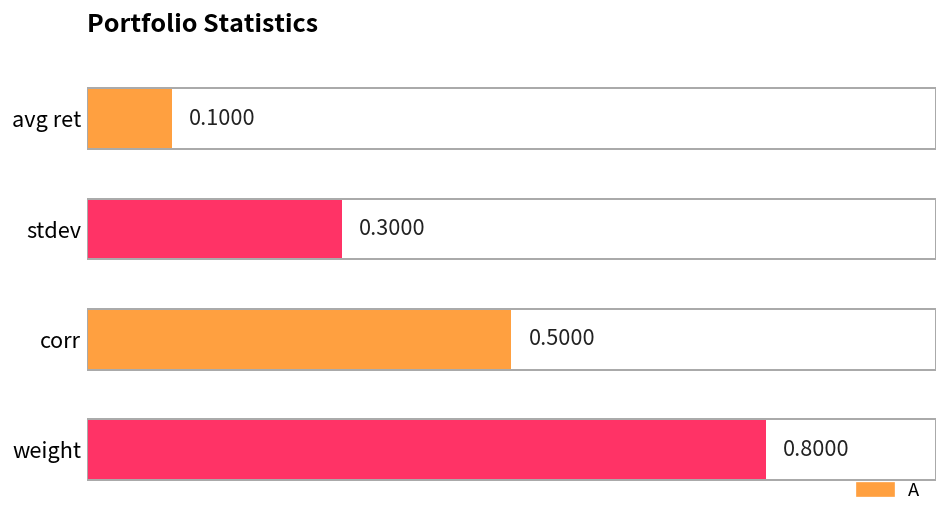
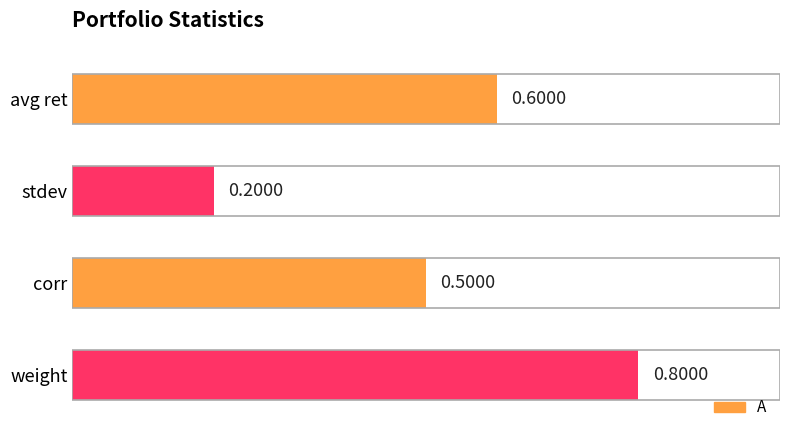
  {
-   "avg ret": 0.1000,
-   "stdev": 0.3000,
+   "avg ret": 0.6000,
+   "stdev": 0.2000,
    "corr": 0.5000,
    "weight": 0.8000
  }
